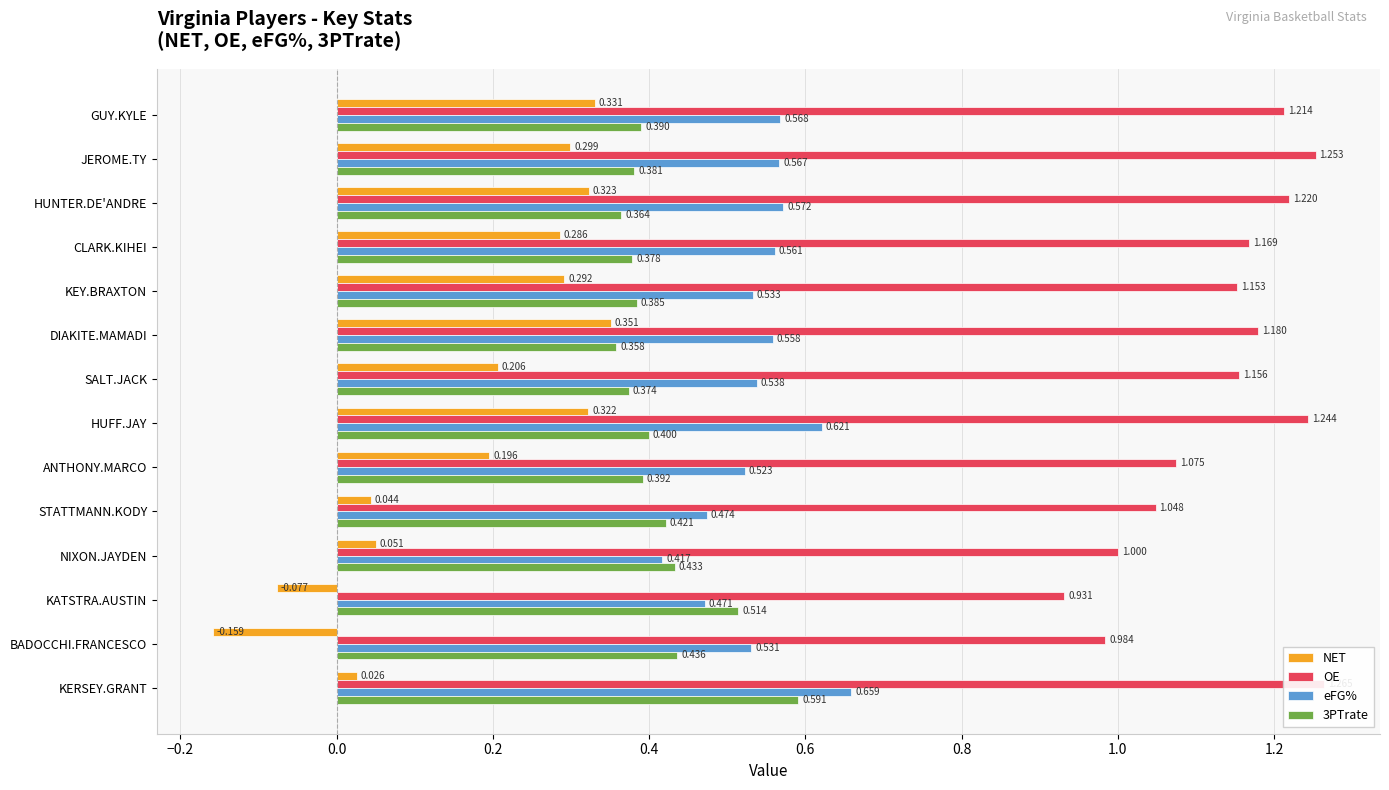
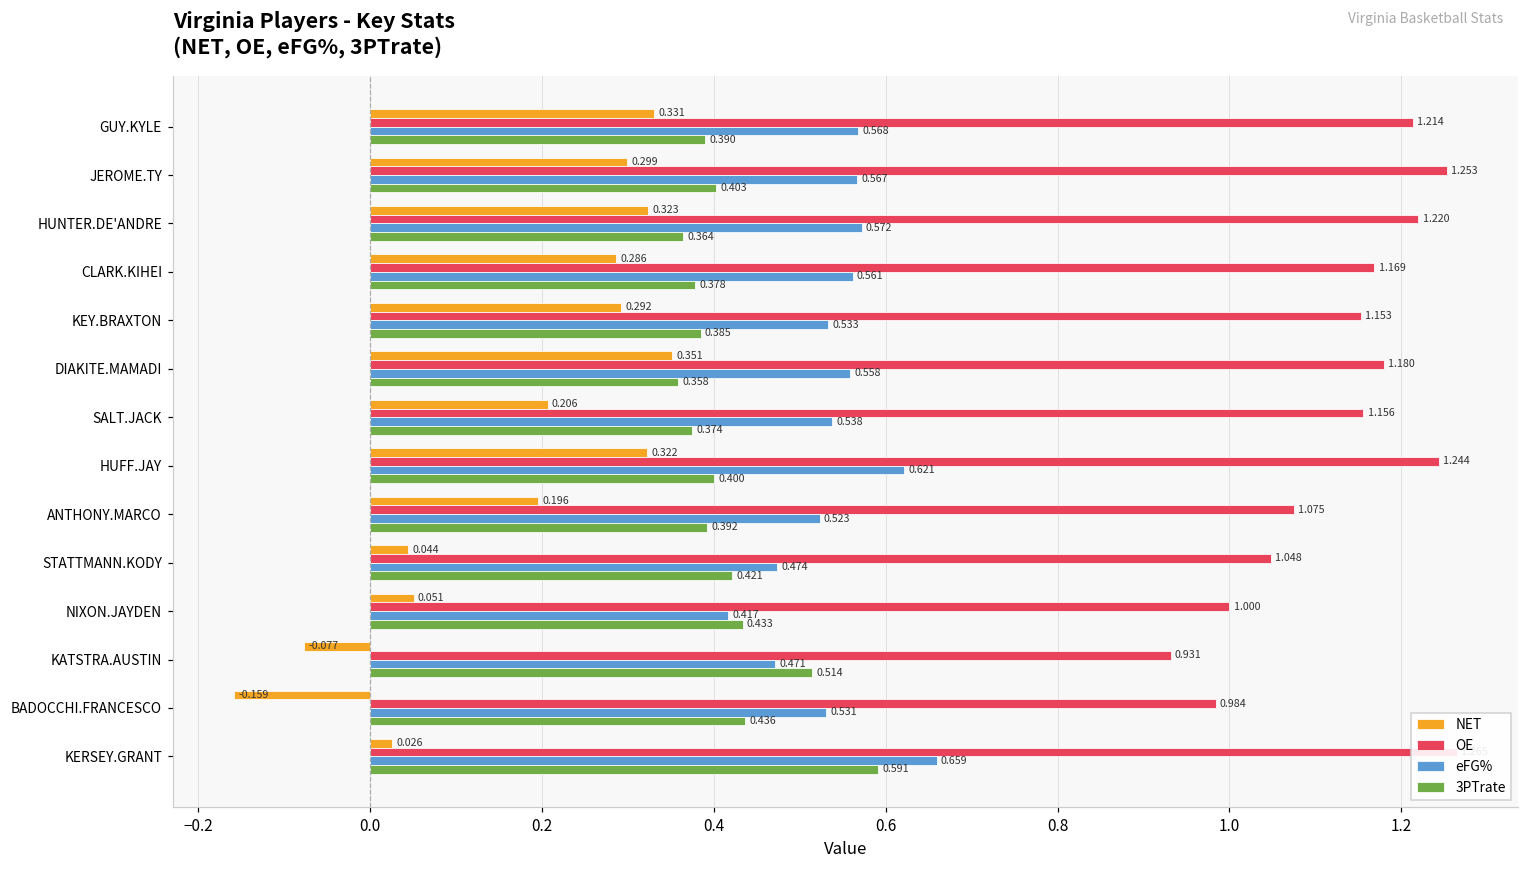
  {
    "NET": {
      "GUY.KYLE": 0.331,
      "JEROME.TY": 0.299,
      "HUNTER.DE'ANDRE": 0.323,
      "CLARK.KIHEI": 0.286,
      "KEY.BRAXTON": 0.292,
      "DIAKITE.MAMADI": 0.351,
      "SALT.JACK": 0.206,
      "HUFF.JAY": 0.322,
      "ANTHONY.MARCO": 0.196,
      "STATTMANN.KODY": 0.044,
      "NIXON.JAYDEN": 0.051,
      "KATSTRA.AUSTIN": -0.077,
      "BADOCCHI.FRANCESCO": -0.159,
      "KERSEY.GRANT": 0.026
    },
    "OE": {
      "GUY.KYLE": 1.214,
      "JEROME.TY": 1.253,
      "HUNTER.DE'ANDRE": 1.220,
      "CLARK.KIHEI": 1.169,
      "KEY.BRAXTON": 1.153,
      "DIAKITE.MAMADI": 1.180,
      "SALT.JACK": 1.156,
      "HUFF.JAY": 1.244,
      "ANTHONY.MARCO": 1.075,
      "STATTMANN.KODY": 1.048,
      "NIXON.JAYDEN": 1.000,
      "KATSTRA.AUSTIN": 0.931,
      "BADOCCHI.FRANCESCO": 0.984
    },
    "eFG%": {
      "GUY.KYLE": 0.568,
      "JEROME.TY": 0.567,
      "HUNTER.DE'ANDRE": 0.572,
      "CLARK.KIHEI": 0.561,
      "KEY.BRAXTON": 0.533,
      "DIAKITE.MAMADI": 0.558,
      "SALT.JACK": 0.538,
      "HUFF.JAY": 0.621,
      "ANTHONY.MARCO": 0.523,
      "STATTMANN.KODY": 0.474,
      "NIXON.JAYDEN": 0.417,
      "KATSTRA.AUSTIN": 0.471,
      "BADOCCHI.FRANCESCO": 0.531,
      "KERSEY.GRANT": 0.659
    },
    "3PTrate": {
      "GUY.KYLE": 0.390,
-     "JEROME.TY": 0.381,
+     "JEROME.TY": 0.403,
      "HUNTER.DE'ANDRE": 0.364,
      "CLARK.KIHEI": 0.378,
      "KEY.BRAXTON": 0.385,
      "DIAKITE.MAMADI": 0.358,
      "SALT.JACK": 0.374,
      "HUFF.JAY": 0.400,
      "ANTHONY.MARCO": 0.392,
      "STATTMANN.KODY": 0.421,
      "NIXON.JAYDEN": 0.433,
      "KATSTRA.AUSTIN": 0.514,
      "BADOCCHI.FRANCESCO": 0.436,
      "KERSEY.GRANT": 0.591
    }
  }
